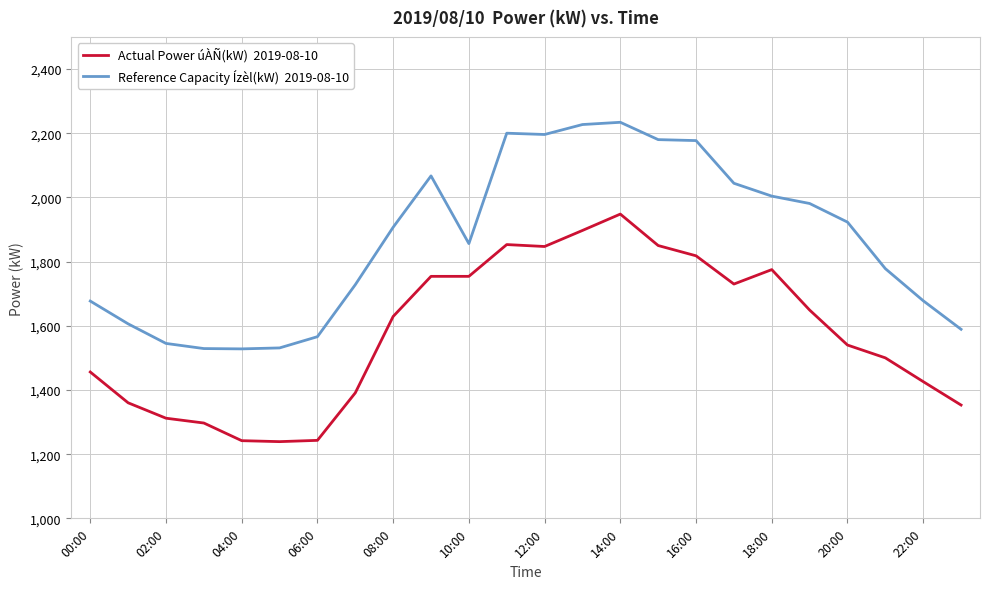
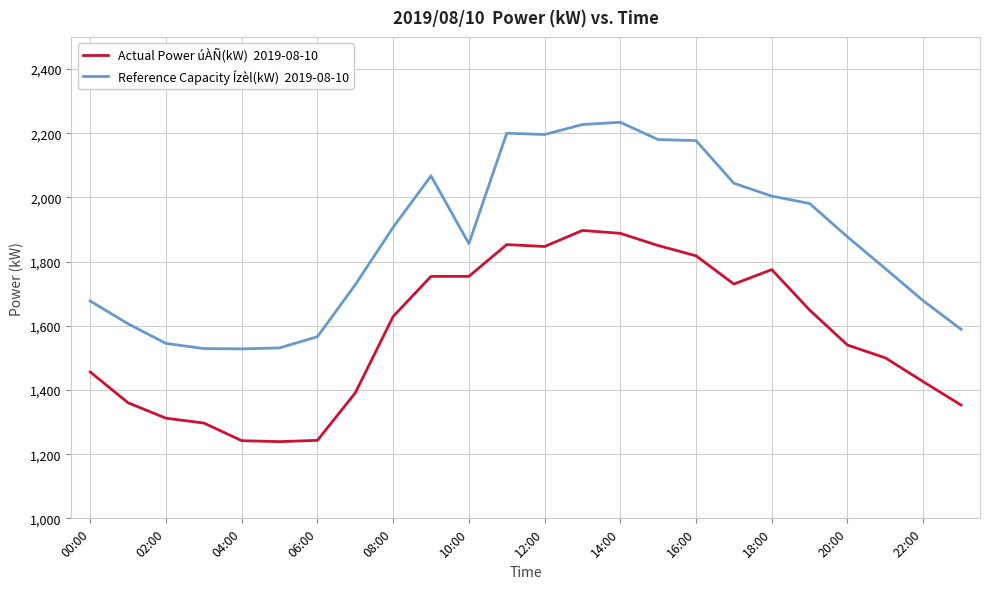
  {
    "Actual Power úÀÑ(kW) 2019-08-10": {
      "00:00": "1,460",
      "02:00": "1,310",
      "04:00": "1,240",
      "06:00": "1,240",
      "08:00": "1,630",
      "10:00": "1,750",
      "12:00": "1,850",
-     "14:00": "1,950",
+     "14:00": "1,890",
      "16:00": "1,820",
      "18:00": "1,780",
      "20:00": "1,540",
      "22:00": "1,430"
    },
    "Reference Capacity Ízèl(kW) 2019-08-10": {
      "00:00": "1,680",
      "02:00": "1,550",
      "04:00": "1,530",
      "06:00": "1,570",
      "08:00": "1,910",
      "10:00": "1,860",
      "12:00": "2,200",
      "14:00": "2,230",
      "16:00": "2,180",
      "18:00": "2,000",
-     "20:00": "1,920",
+     "20:00": "1,880",
      "22:00": "1,680"
    }
  }
